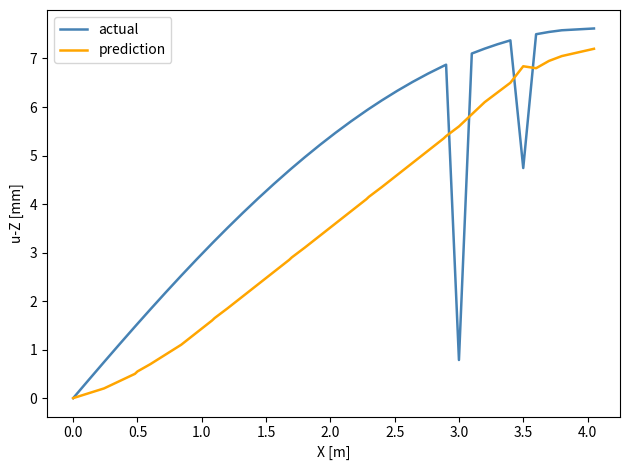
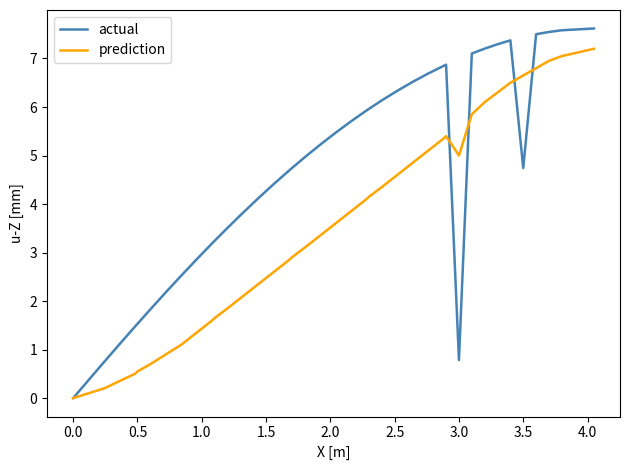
  {
    "actual": {
      "0.5": 1.5,
      "3.0": 0.8,
      "3.5": 4.7
    },
    "prediction": {
      "0.5": 0.6,
-     "3.0": 5.6,
-     "3.5": 6.8
+     "3.0": 5.0,
+     "3.5": 6.7
    }
  }
